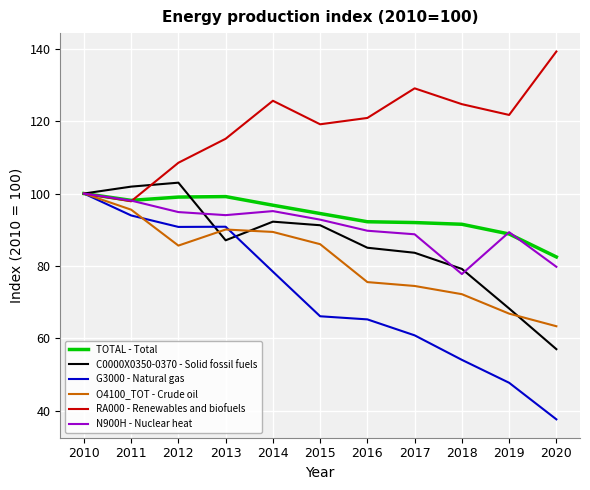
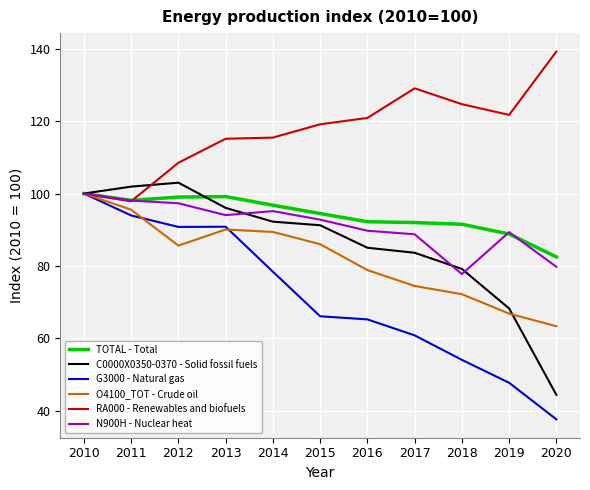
  {
    "TOTAL - Total": {
      "2012": 99,
      "2013": 99,
      "2014": 97,
      "2015": 94,
      "2016": 92,
      "2017": 92,
      "2018": 92,
      "2020": 82
    },
    "C0000X0350-0370 - Solid fossil fuels": {
      "2011": 102,
      "2012": 103,
-     "2013": 87,
+     "2013": 96,
      "2014": 92,
      "2015": 91,
      "2016": 85,
      "2017": 84,
      "2018": 79,
      "2019": 68,
-     "2020": 57
+     "2020": 44
    },
    "G3000 - Natural gas": {
      "2011": 94,
      "2012": 91,
      "2013": 91,
      "2014": 78,
      "2015": 66,
      "2016": 65,
      "2017": 61,
      "2018": 54,
      "2019": 48,
      "2020": 38
    },
    "O4100_TOT - Crude oil": {
      "2011": 96,
      "2012": 86,
      "2013": 90,
      "2014": 89,
      "2015": 86,
-     "2016": 76,
+     "2016": 79,
      "2017": 74,
      "2018": 72,
      "2019": 67,
      "2020": 63
    },
    "RA000 - Renewables and biofuels": {
      "2012": 109,
      "2013": 115,
-     "2014": 126,
+     "2014": 115,
      "2015": 119,
      "2016": 121,
      "2017": 129,
      "2018": 125,
      "2019": 122,
      "2020": 139
    },
    "N900H - Nuclear heat": {
-     "2012": 95,
+     "2012": 97,
      "2013": 94,
      "2014": 95,
      "2015": 93,
      "2016": 90,
      "2017": 89,
      "2018": 78,
      "2020": 80
    }
  }
